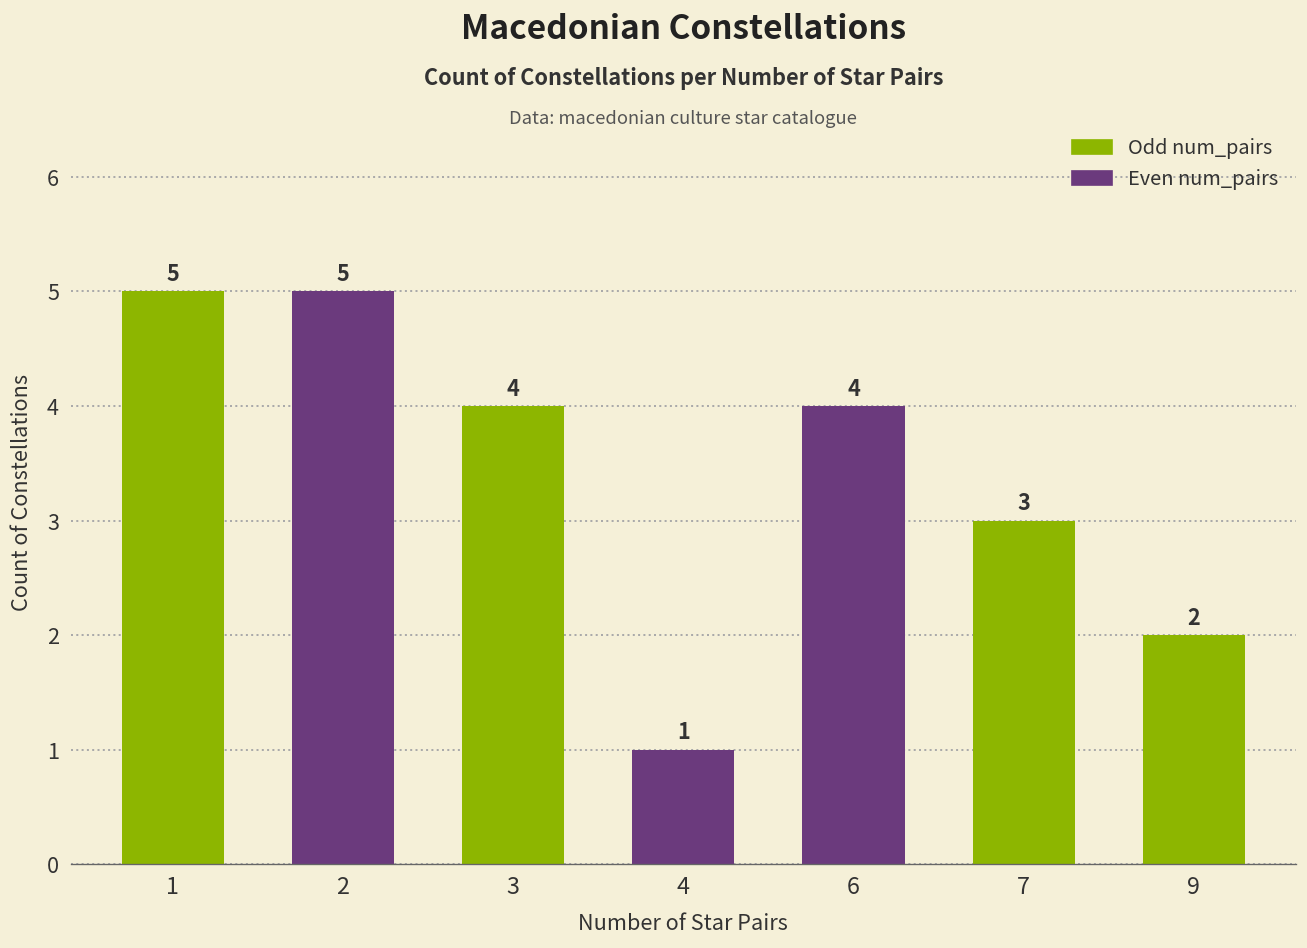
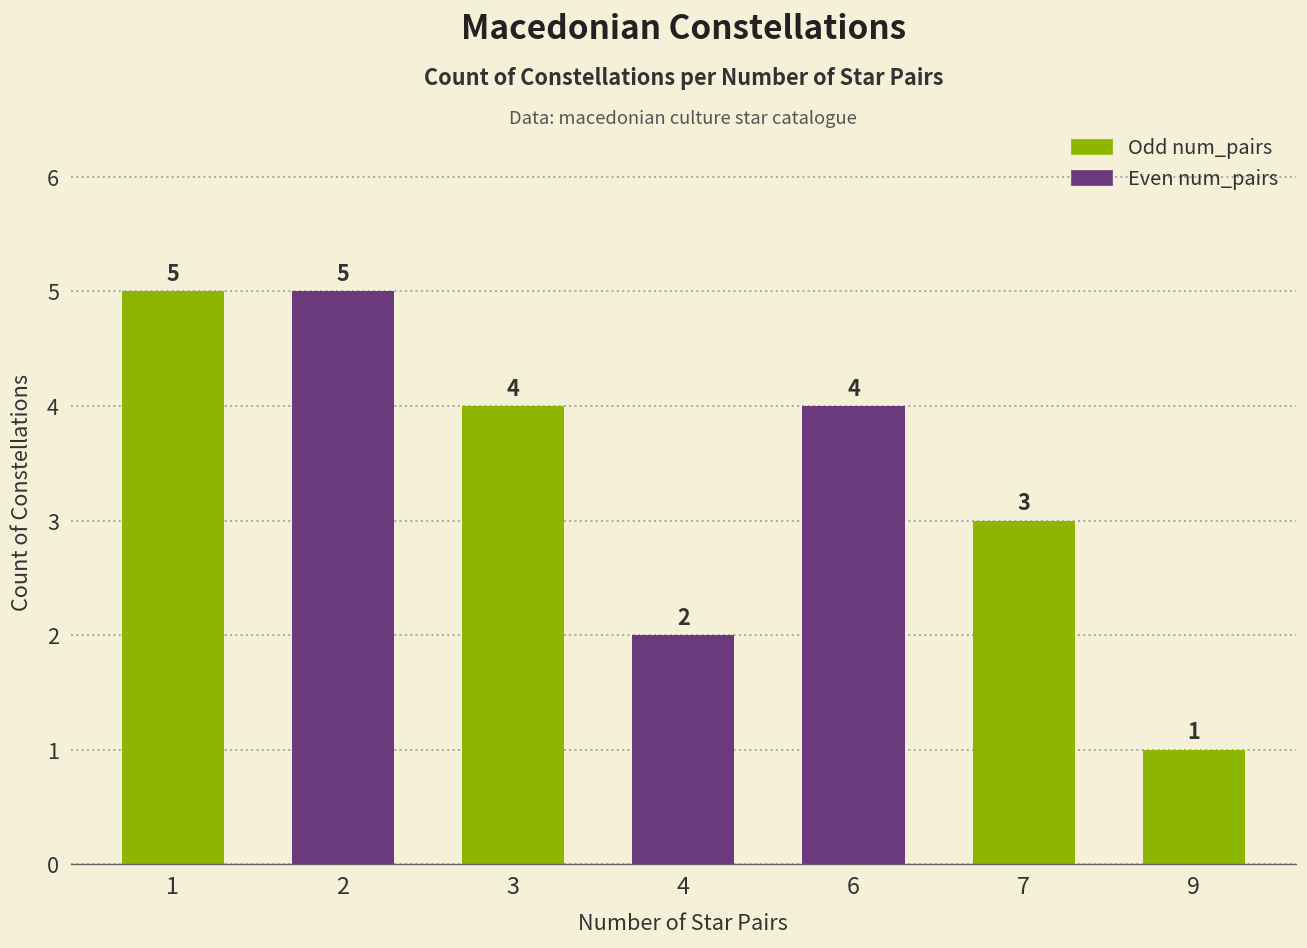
  {
    "1": 5,
    "2": 5,
    "3": 4,
-   "4": 1,
+   "4": 2,
    "6": 4,
    "7": 3,
-   "9": 2
+   "9": 1
  }
